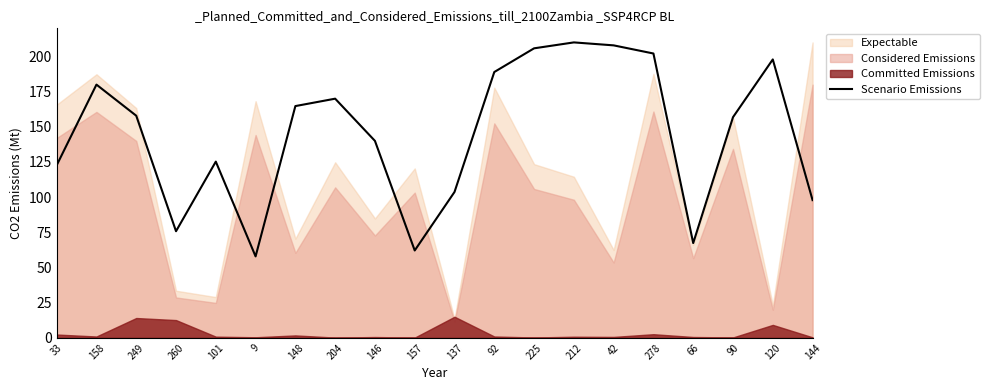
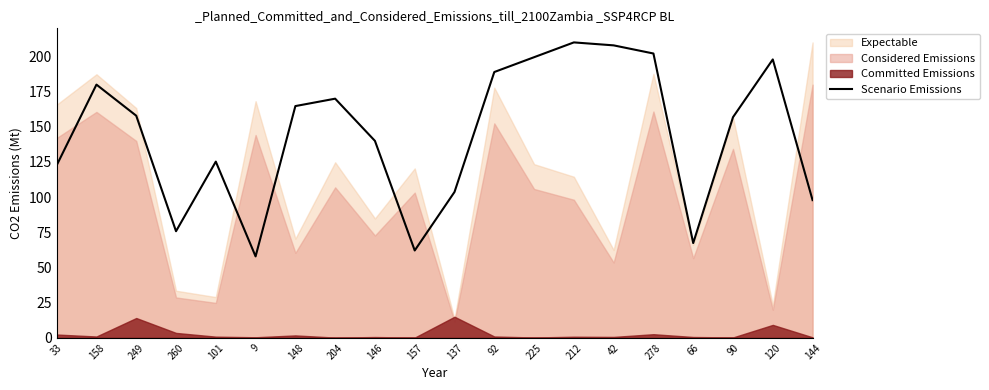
  {
    "Scenario Emissions": {
      "33": 123,
      "158": 180,
      "249": 158,
      "260": 76,
      "101": 125,
      "9": 58,
      "148": 165,
      "204": 170,
      "146": 140,
      "157": 62,
      "137": 104,
      "92": 189,
-     "225": 206,
+     "225": 199,
      "212": 210,
      "42": 208,
      "278": 202,
      "120": 198,
      "144": 98
    },
    "Committed Emissions": {
      "33": 2,
      "249": 14,
-     "260": 13,
+     "260": 4,
      "278": 3,
      "120": 9
    }
  }
